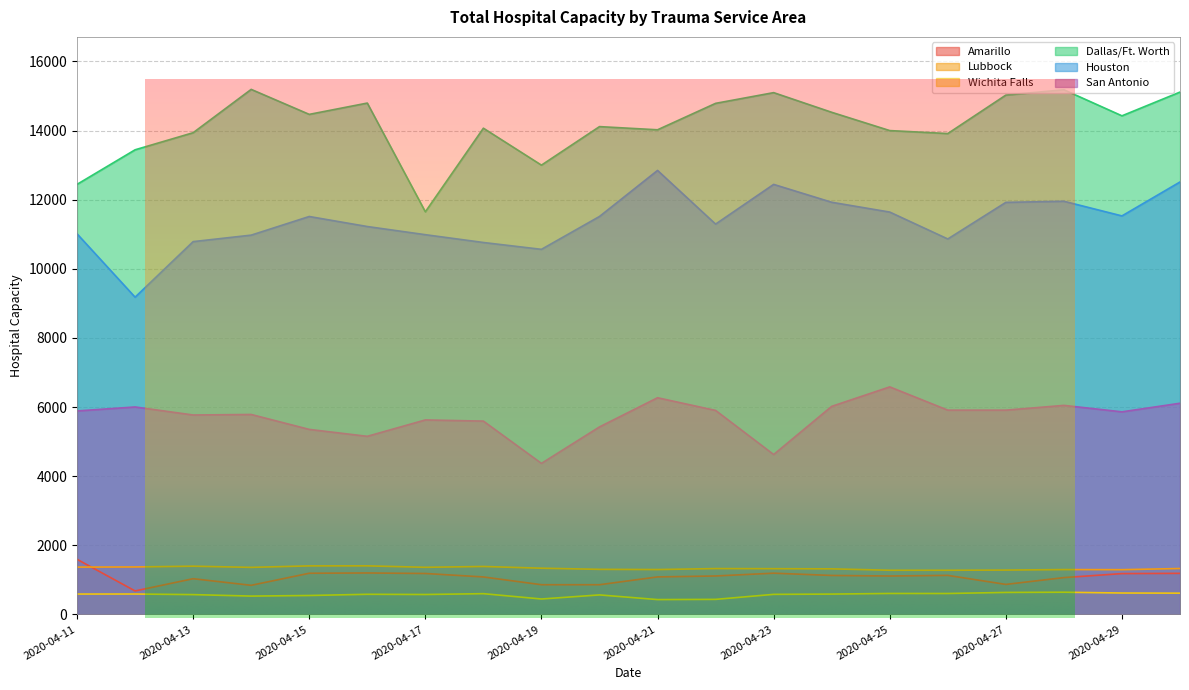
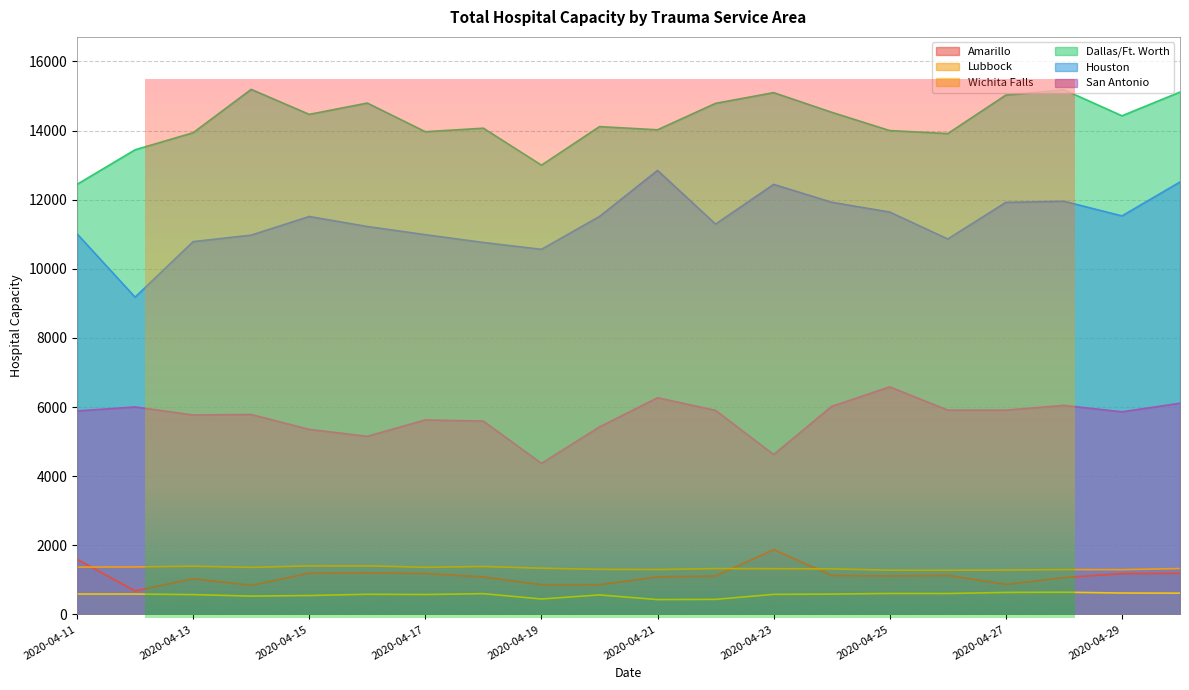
  {
    "Total Hospital Capacity by Trauma Service Area": {
      "Amarillo": {
        "2020-04-11": 1600,
        "2020-04-13": 1000,
        "2020-04-15": 1200,
        "2020-04-17": 1200,
        "2020-04-19": 900,
        "2020-04-21": 1100,
-       "2020-04-23": 1200,
+       "2020-04-23": 1900,
        "2020-04-25": 1100,
        "2020-04-27": 900,
        "2020-04-29": 1200
      },
      "Dallas/Ft. Worth": {
        "2020-04-11": 12400,
        "2020-04-13": 13900,
        "2020-04-15": 14500,
-       "2020-04-17": 11600,
+       "2020-04-17": 14000,
        "2020-04-19": 13000,
        "2020-04-21": 14000,
        "2020-04-23": 15100,
        "2020-04-25": 14000,
        "2020-04-27": 15000,
        "2020-04-29": 14400
      },
      "Houston": {
        "2020-04-11": 11000,
        "2020-04-13": 10800,
        "2020-04-15": 11500,
        "2020-04-17": 11000,
        "2020-04-19": 10600,
        "2020-04-21": 12800,
        "2020-04-23": 12400,
        "2020-04-25": 11600,
        "2020-04-27": 11900,
        "2020-04-29": 11500
      },
      "San Antonio": {
        "2020-04-11": 5900,
        "2020-04-13": 5800,
        "2020-04-15": 5400,
        "2020-04-17": 5600,
        "2020-04-19": 4400,
        "2020-04-21": 6300,
        "2020-04-23": 4600,
        "2020-04-25": 6600,
        "2020-04-27": 5900,
        "2020-04-29": 5900
      }
    }
  }
